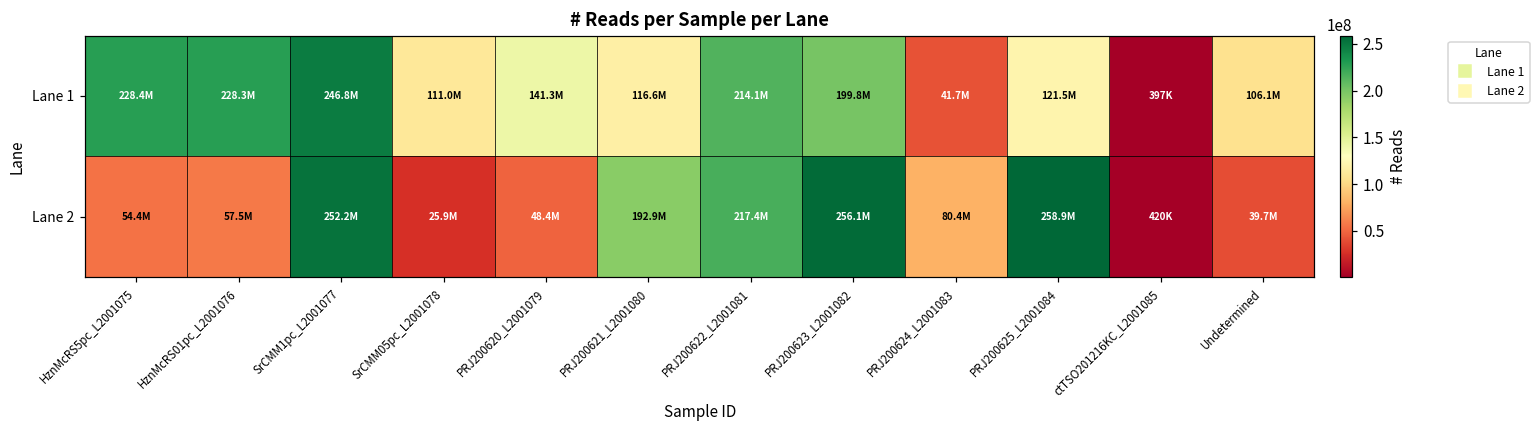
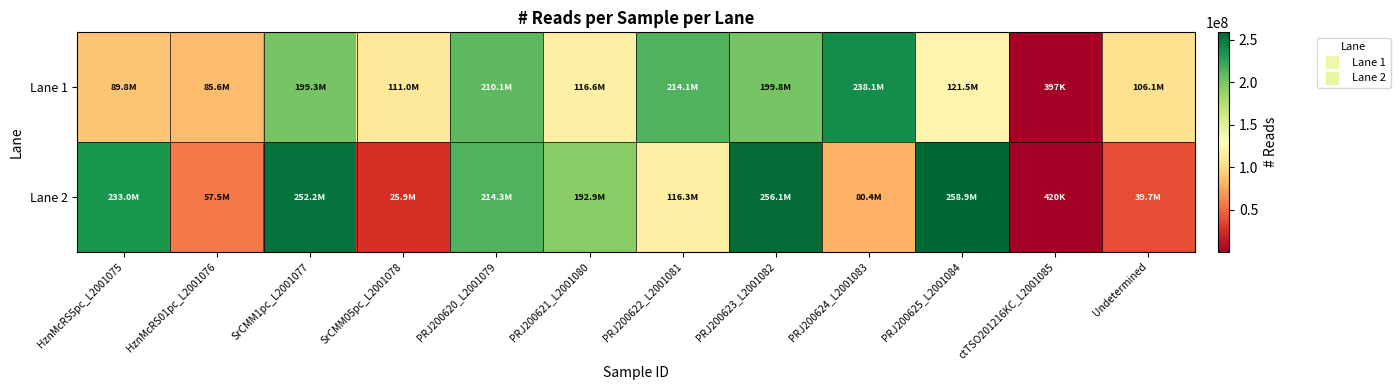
  {
    "Lane 1": {
-     "HznMcRS5pc_L2001075": "228.4M",
-     "HznMcRS01pc_L2001076": "228.3M",
-     "SrCMM1pc_L2001077": "246.8M",
+     "HznMcRS5pc_L2001075": "89.8M",
+     "HznMcRS01pc_L2001076": "85.6M",
+     "SrCMM1pc_L2001077": "199.3M",
      "SrCMM05pc_L2001078": "111.0M",
-     "PRJ200620_L2001079": "141.3M",
+     "PRJ200620_L2001079": "210.1M",
      "PRJ200621_L2001080": "116.6M",
      "PRJ200622_L2001081": "214.1M",
      "PRJ200623_L2001082": "199.8M",
-     "PRJ200624_L2001083": "41.7M",
+     "PRJ200624_L2001083": "238.1M",
      "PRJ200625_L2001084": "121.5M",
      "ctTSO201216KC_L2001085": "397K",
      "Undetermined": "106.1M"
    },
    "Lane 2": {
-     "HznMcRS5pc_L2001075": "54.4M",
+     "HznMcRS5pc_L2001075": "233.0M",
      "HznMcRS01pc_L2001076": "57.5M",
      "SrCMM1pc_L2001077": "252.2M",
      "SrCMM05pc_L2001078": "25.9M",
-     "PRJ200620_L2001079": "48.4M",
+     "PRJ200620_L2001079": "214.3M",
      "PRJ200621_L2001080": "192.9M",
-     "PRJ200622_L2001081": "217.4M",
+     "PRJ200622_L2001081": "116.3M",
      "PRJ200623_L2001082": "256.1M",
      "PRJ200624_L2001083": "80.4M",
      "PRJ200625_L2001084": "258.9M",
      "ctTSO201216KC_L2001085": "420K",
      "Undetermined": "39.7M"
    }
  }
